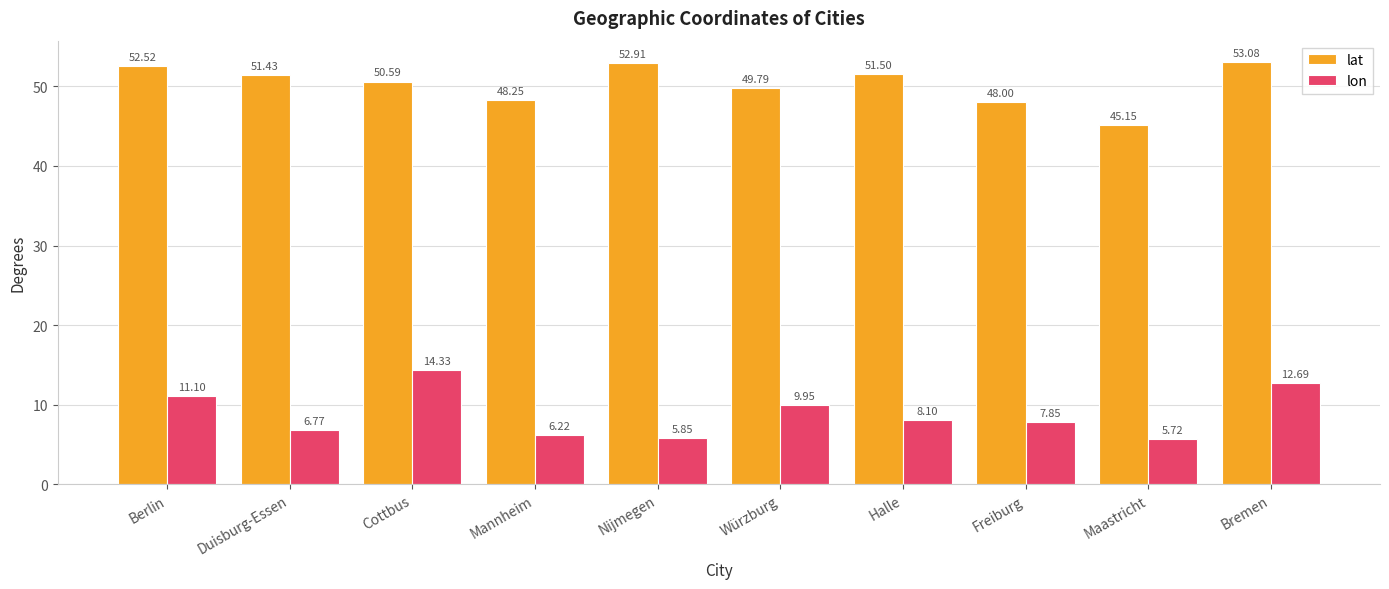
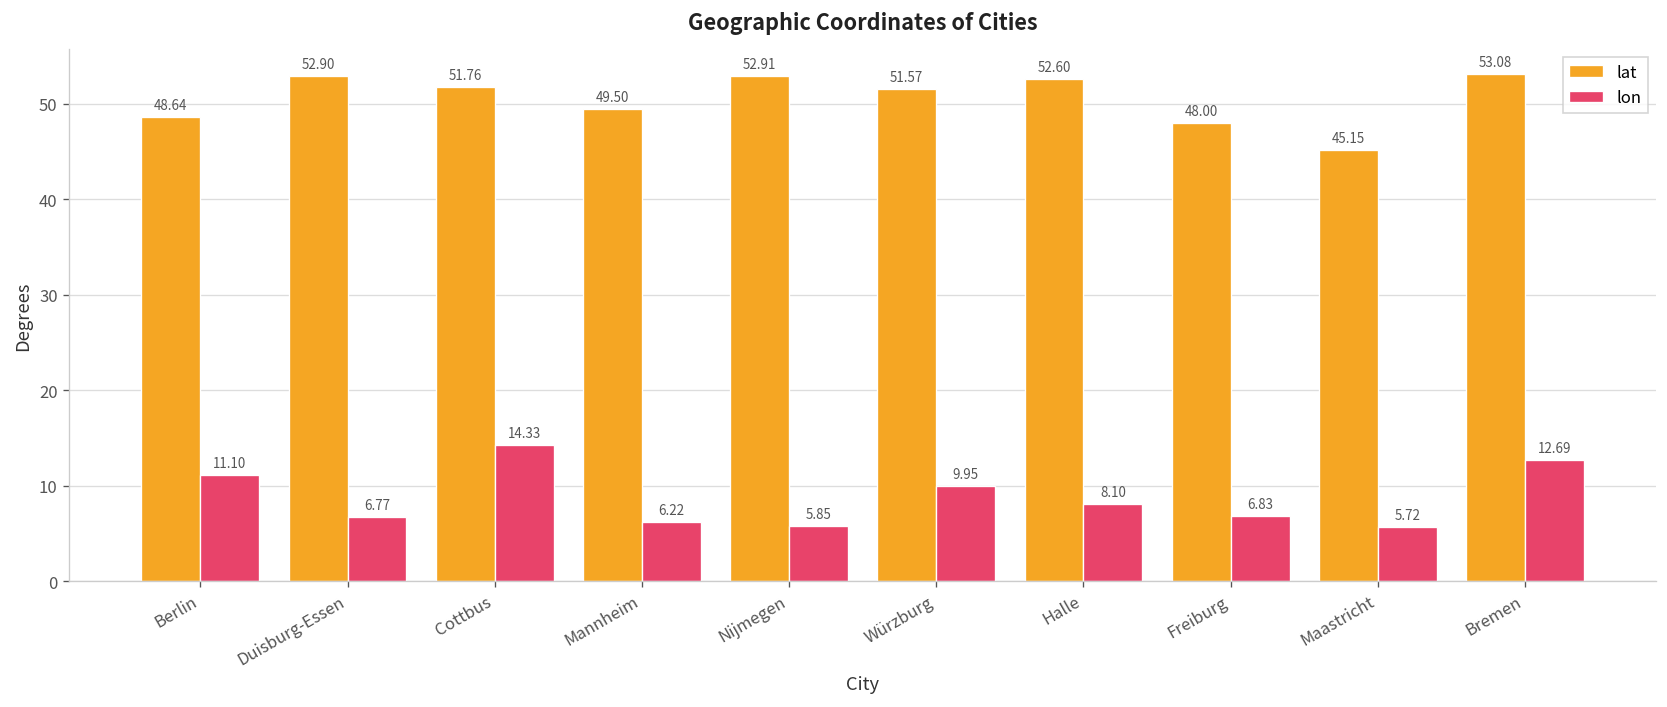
  {
    "lat": {
-     "Berlin": 52.52,
-     "Duisburg-Essen": 51.43,
-     "Cottbus": 50.59,
-     "Mannheim": 48.25,
+     "Berlin": 48.64,
+     "Duisburg-Essen": 52.90,
+     "Cottbus": 51.76,
+     "Mannheim": 49.50,
      "Nijmegen": 52.91,
-     "Würzburg": 49.79,
-     "Halle": 51.50,
+     "Würzburg": 51.57,
+     "Halle": 52.60,
      "Freiburg": 48.00,
      "Maastricht": 45.15,
      "Bremen": 53.08
    },
    "lon": {
      "Berlin": 11.10,
      "Duisburg-Essen": 6.77,
      "Cottbus": 14.33,
      "Mannheim": 6.22,
      "Nijmegen": 5.85,
      "Würzburg": 9.95,
      "Halle": 8.10,
-     "Freiburg": 7.85,
+     "Freiburg": 6.83,
      "Maastricht": 5.72,
      "Bremen": 12.69
    }
  }
